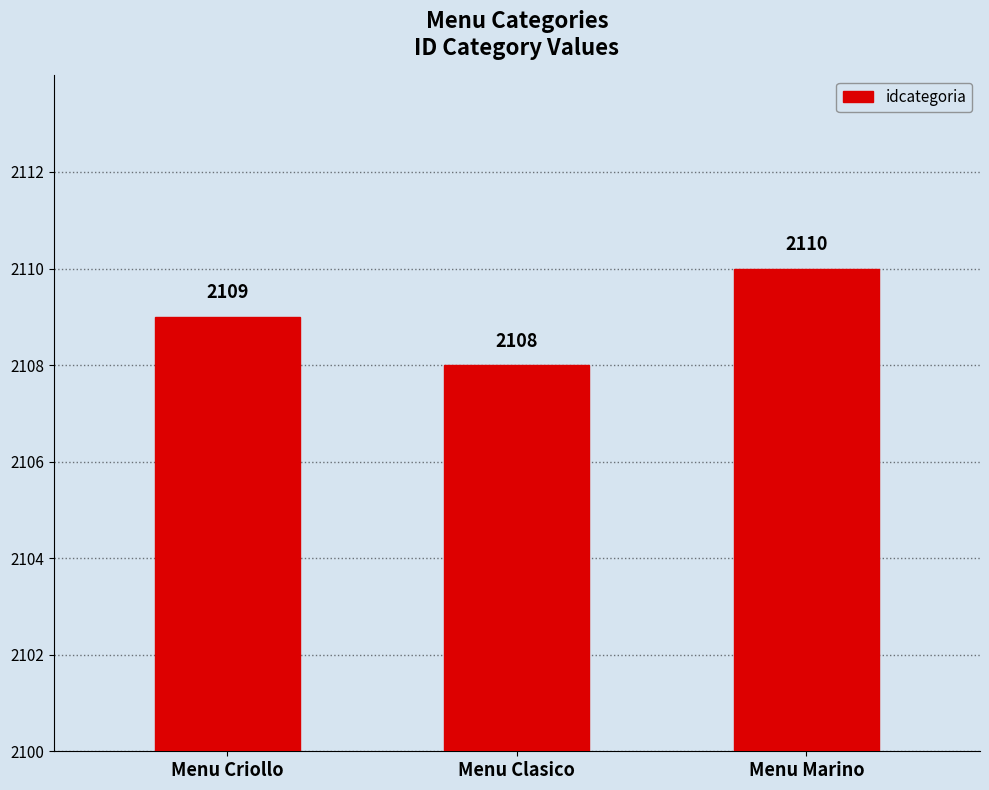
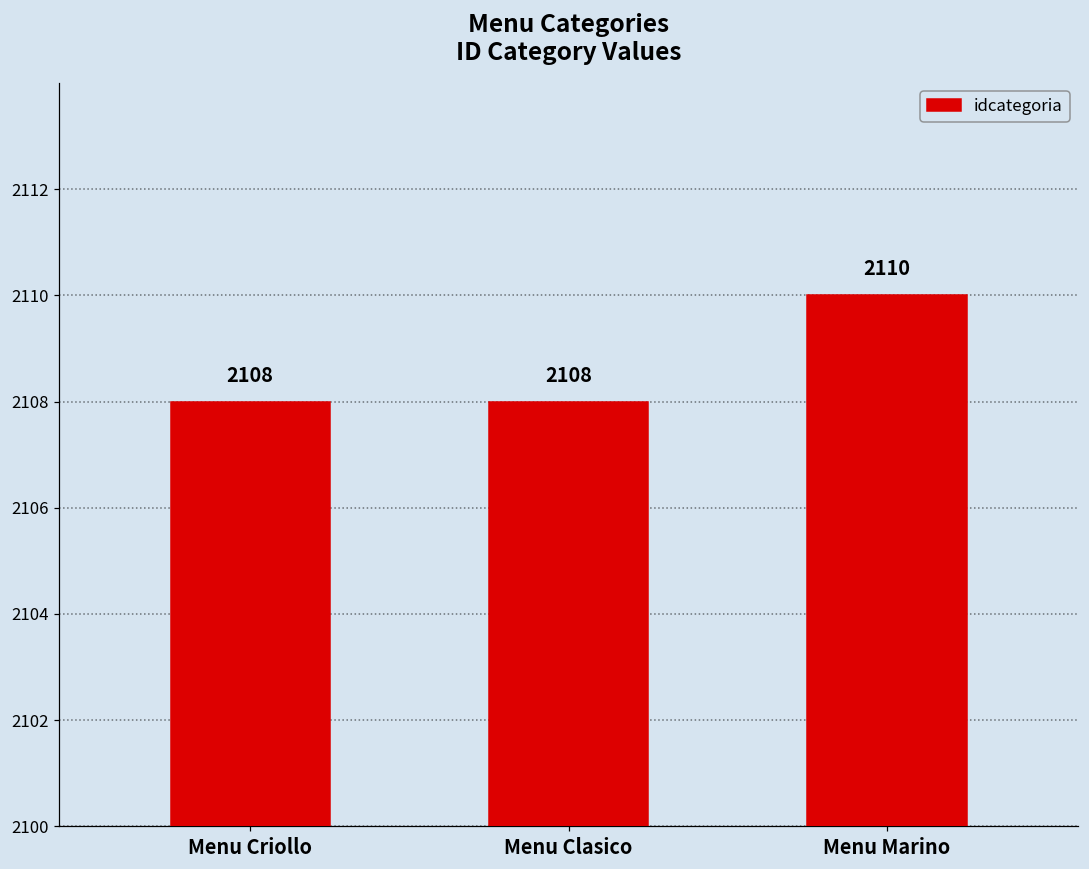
  {
-   "Menu Criollo": 2109,
+   "Menu Criollo": 2108,
    "Menu Clasico": 2108,
    "Menu Marino": 2110
  }
